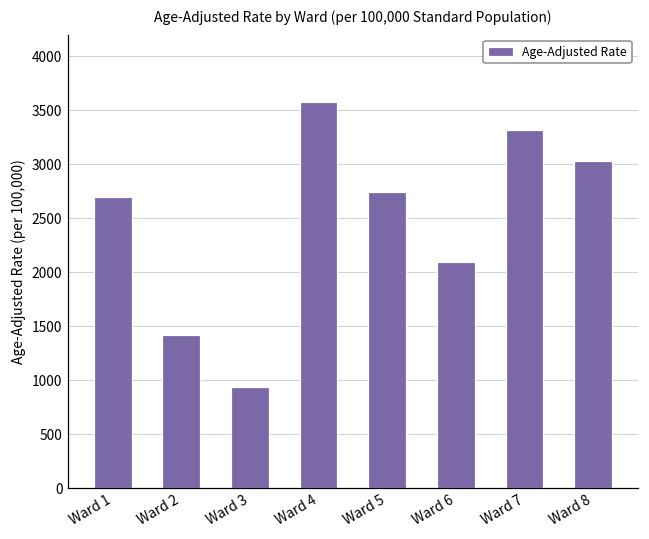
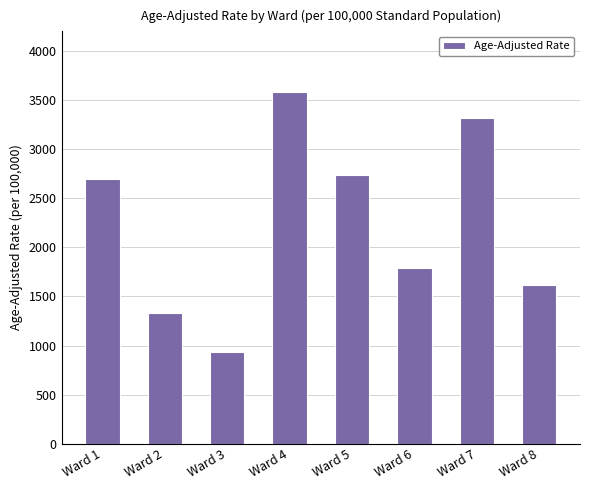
  {
    "Ward 1": 2700,
-   "Ward 2": 1400,
+   "Ward 2": 1300,
    "Ward 3": 900,
    "Ward 4": 3600,
    "Ward 5": 2700,
-   "Ward 6": 2100,
+   "Ward 6": 1800,
    "Ward 7": 3300,
-   "Ward 8": 3000
+   "Ward 8": 1600
  }
